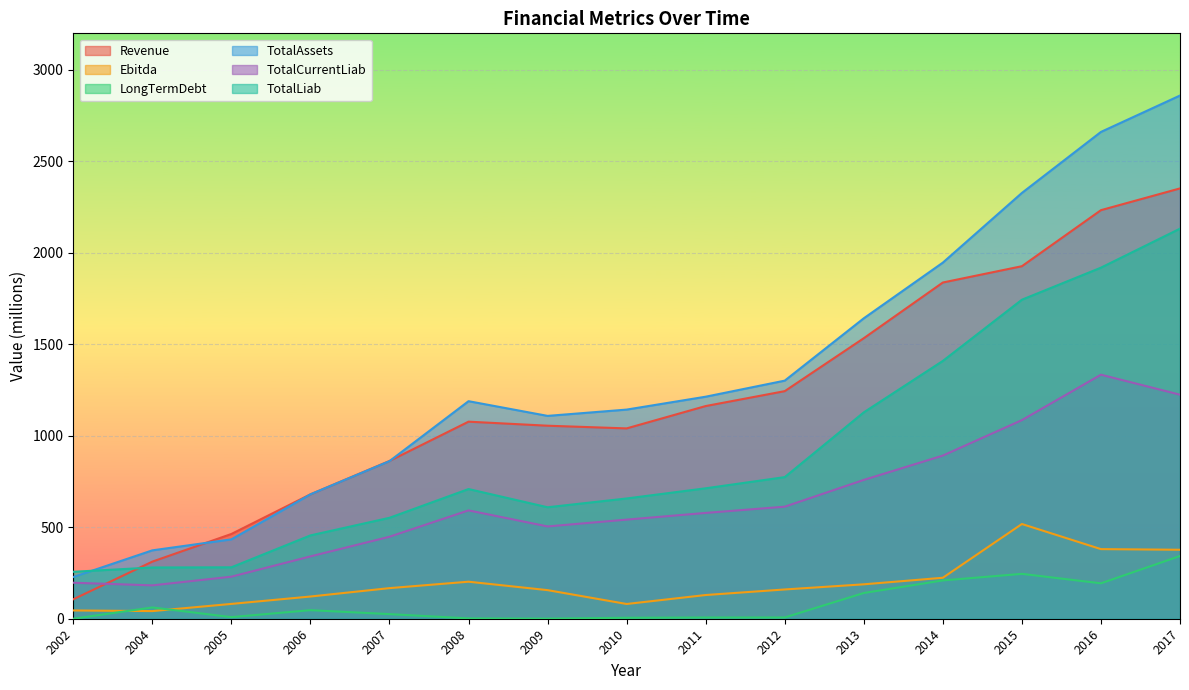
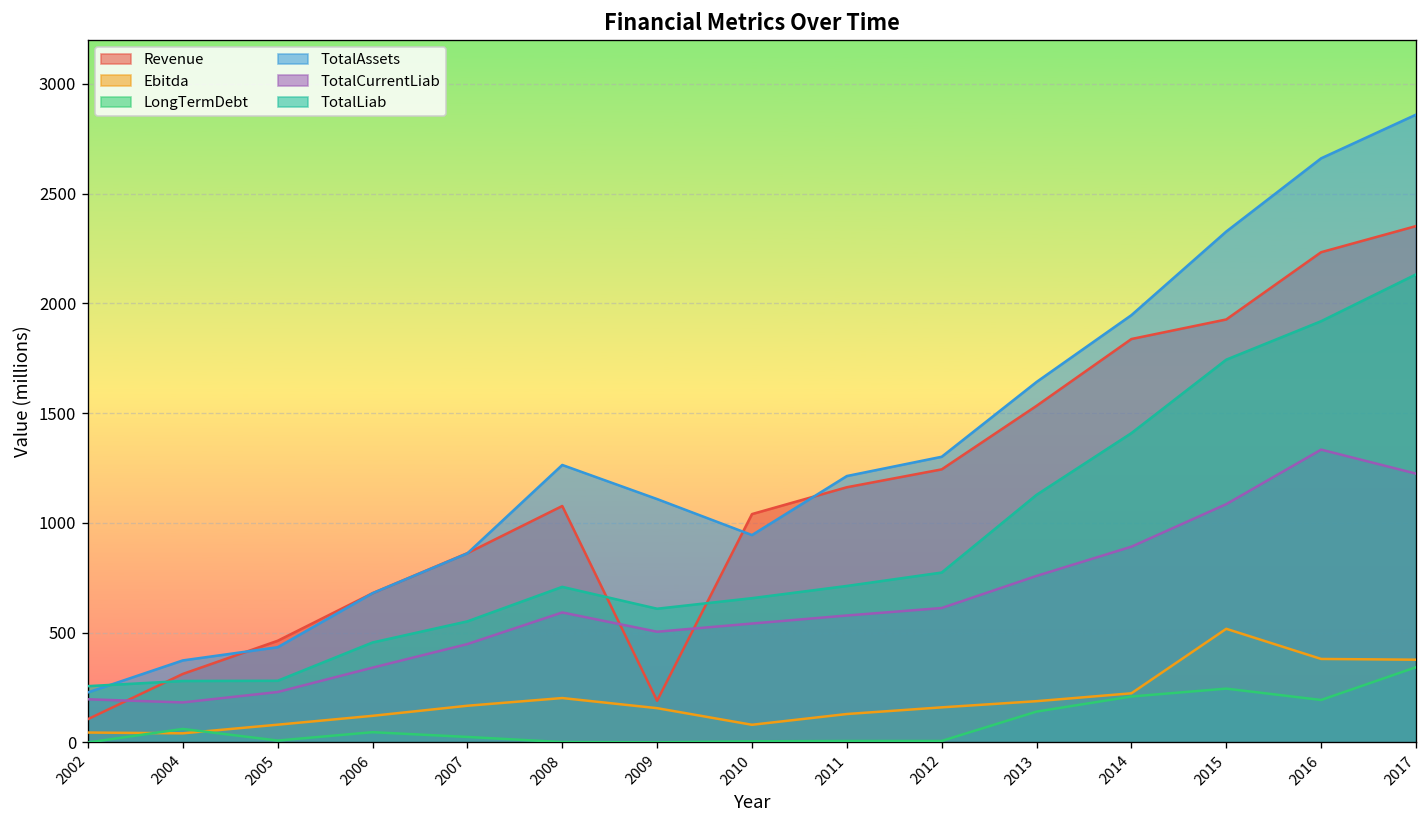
  {
    "Revenue": {
      "2002": 110,
      "2004": 310,
      "2005": 460,
      "2008": 1080,
-     "2009": 1060,
+     "2009": 190,
      "2010": 1040,
      "2011": 1160,
      "2012": 1240,
      "2013": 1530,
      "2014": 1840,
      "2015": 1930,
      "2016": 2230,
      "2017": 2350
    },
    "Ebitda": {
      "2002": 50,
      "2004": 40,
      "2005": 80,
      "2006": 120,
      "2007": 170,
      "2008": 200,
      "2009": 160,
      "2010": 80,
      "2011": 130,
      "2012": 160,
      "2013": 190,
      "2014": 220,
      "2015": 520,
      "2016": 380,
      "2017": 380
    },
    "TotalAssets": {
      "2002": 230,
      "2004": 370,
      "2005": 430,
-     "2008": 1190,
+     "2008": 1260,
      "2009": 1110,
-     "2010": 1140,
+     "2010": 940,
      "2011": 1210,
      "2012": 1300,
      "2013": 1640,
      "2014": 1950,
      "2015": 2330,
      "2016": 2660,
      "2017": 2860
    },
    "TotalCurrentLiab": {
      "2002": 200,
      "2004": 180,
      "2005": 230,
      "2006": 340,
      "2007": 450,
      "2008": 590,
      "2009": 500,
      "2010": 540,
      "2011": 580,
      "2012": 610,
      "2013": 760,
      "2014": 890,
      "2015": 1090,
      "2016": 1330,
      "2017": 1220
    }
  }
